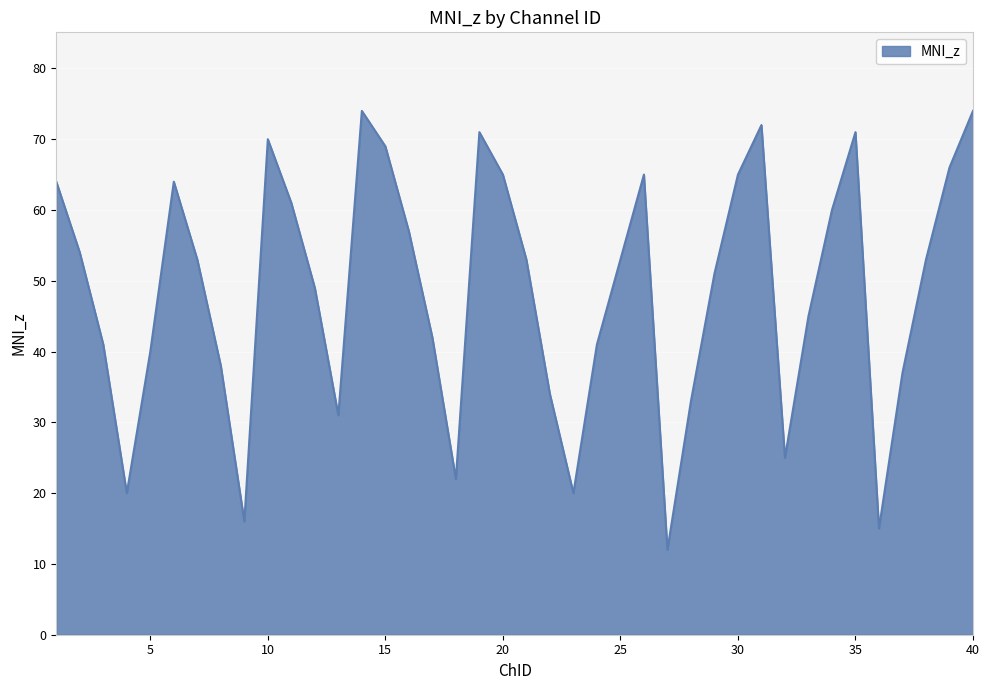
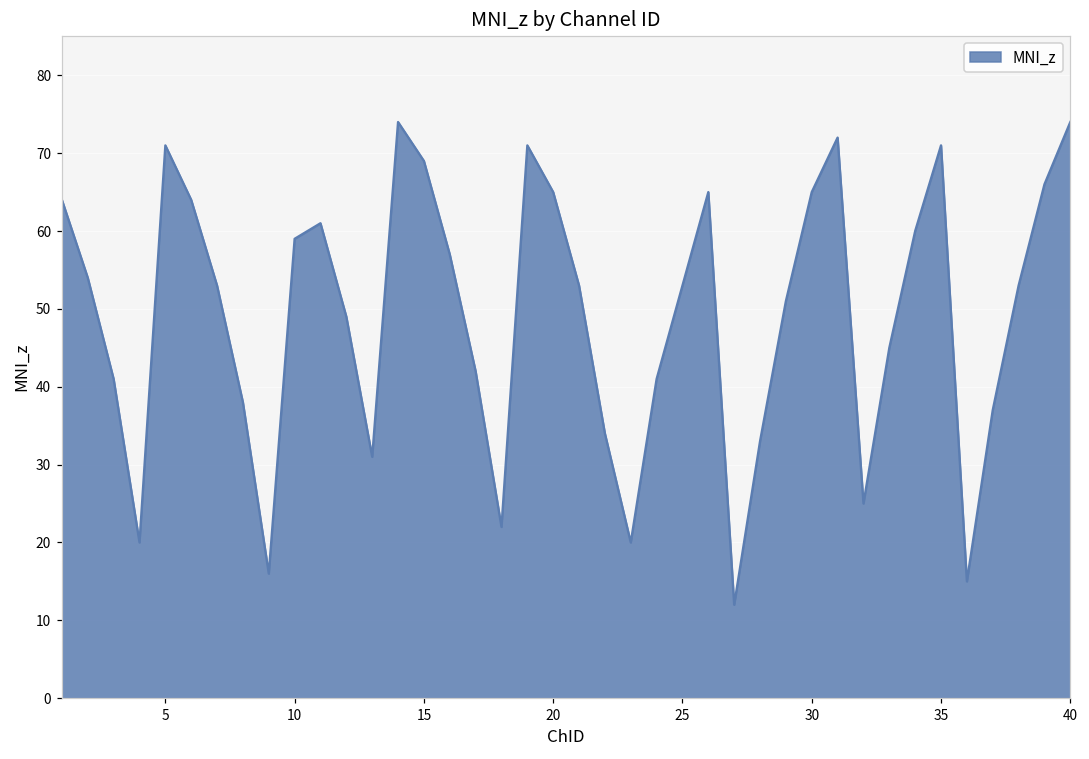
  {
-   "5": 40,
-   "10": 70,
+   "5": 71,
+   "10": 59,
    "15": 69,
    "20": 65,
    "25": 53,
    "30": 65,
    "35": 71,
    "40": 74
  }
